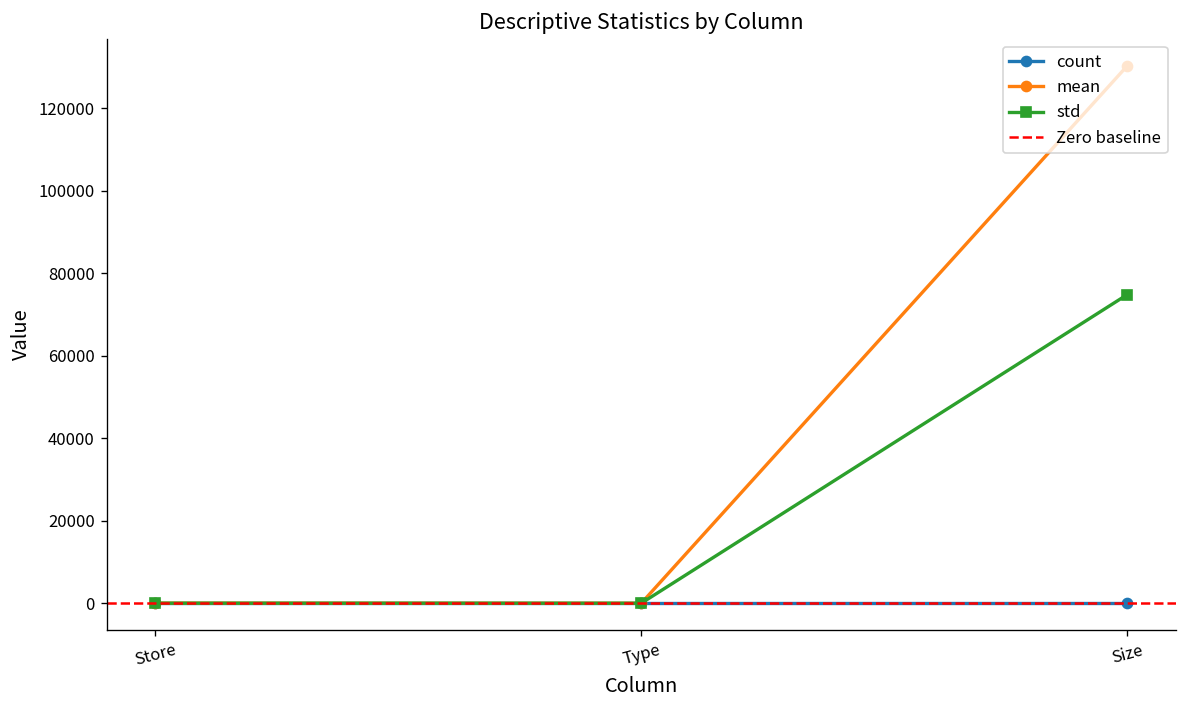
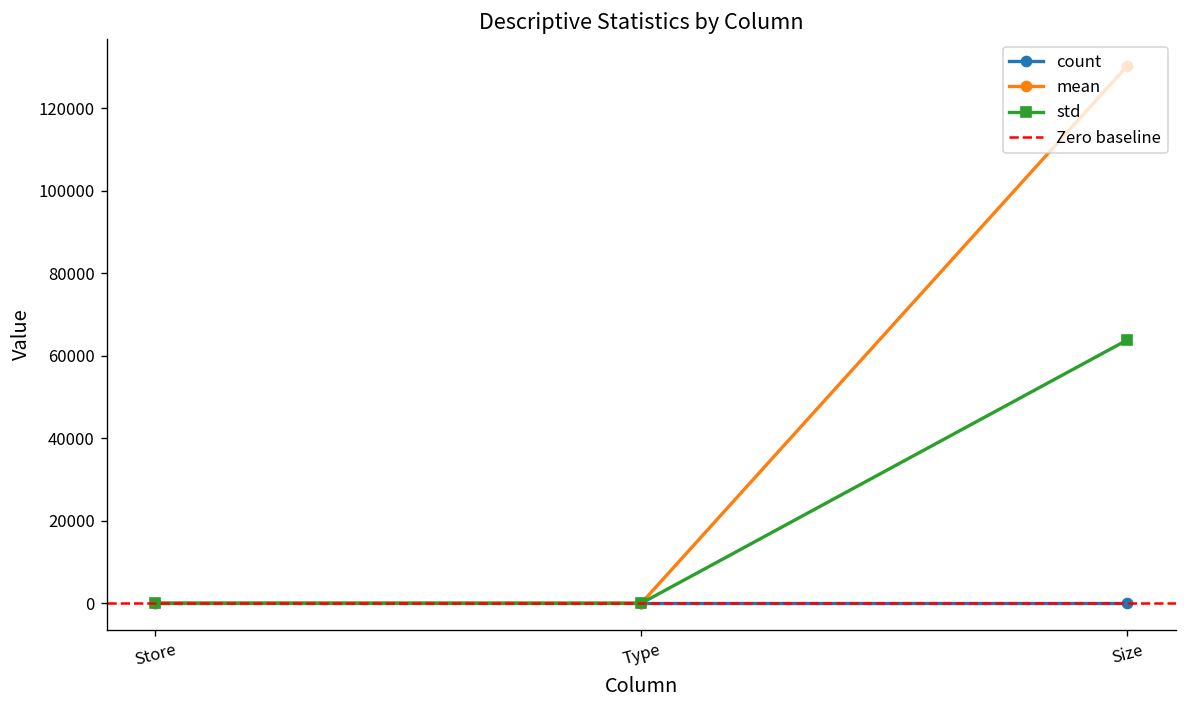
  {
    "count": {
      "Size": 0
    },
    "std": {
-     "Size": 75000
+     "Size": 64000
    }
  }
